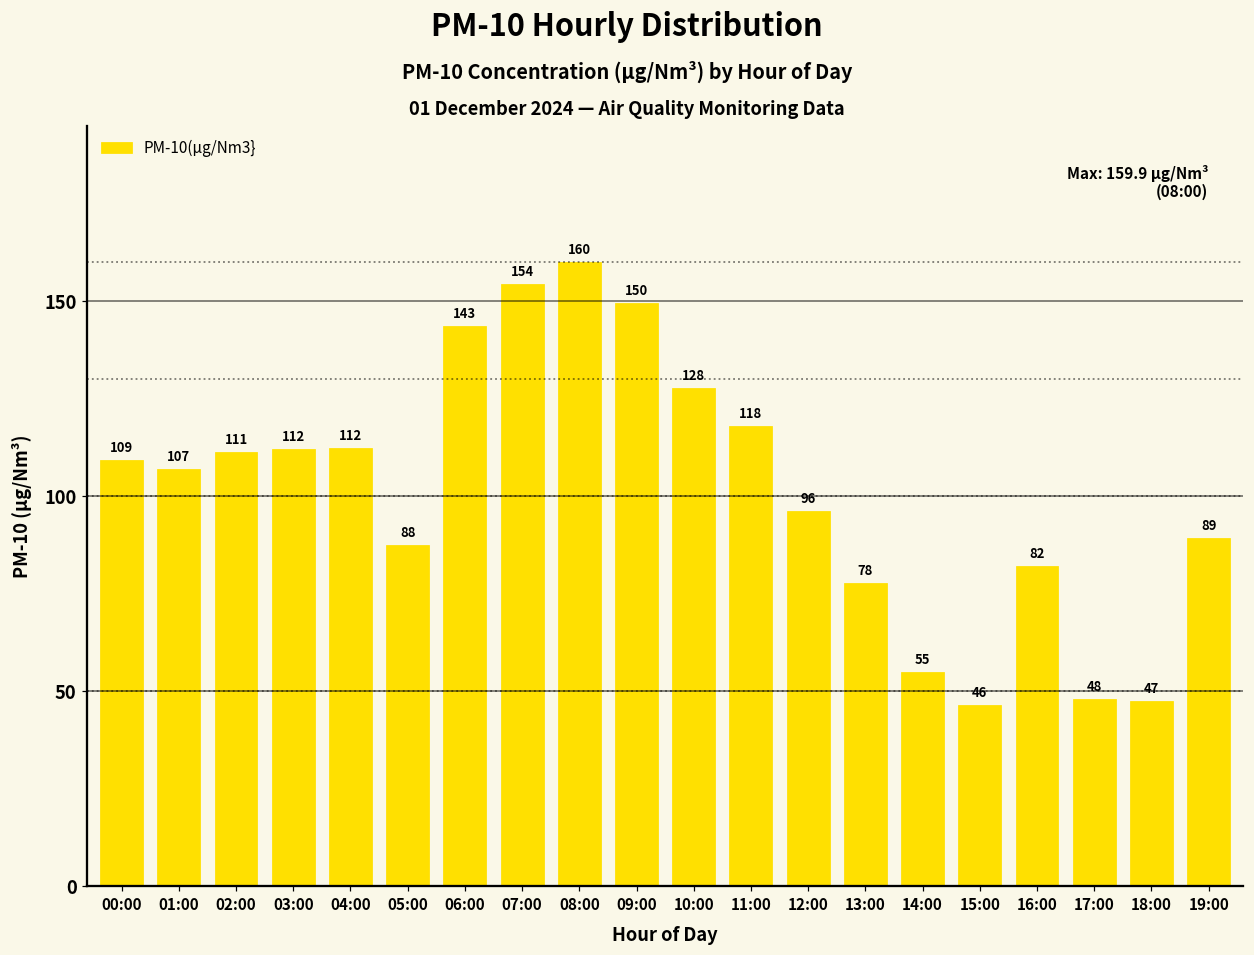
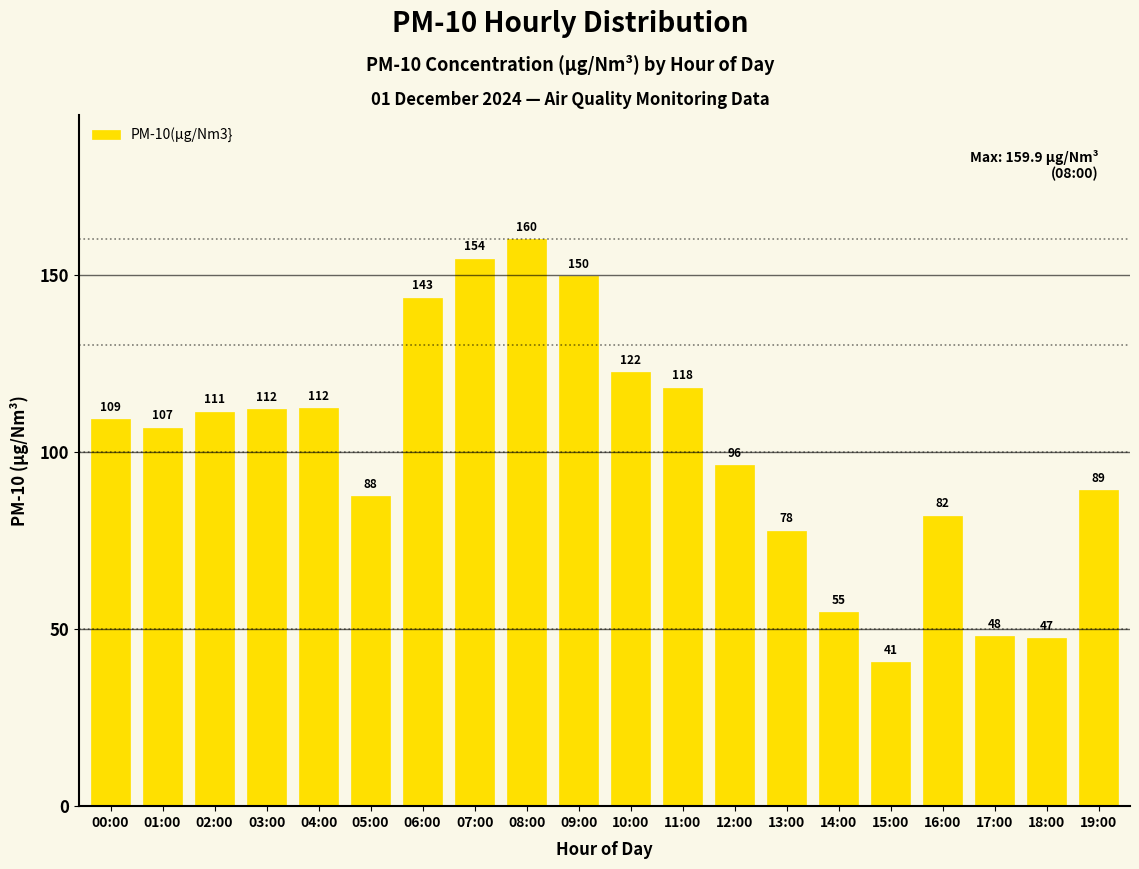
  {
    "00:00": 109,
    "01:00": 107,
    "02:00": 111,
    "03:00": 112,
    "04:00": 112,
    "05:00": 88,
    "06:00": 143,
    "07:00": 154,
    "08:00": 160,
    "09:00": 150,
-   "10:00": 128,
+   "10:00": 122,
    "11:00": 118,
    "12:00": 96,
    "13:00": 78,
    "14:00": 55,
-   "15:00": 46,
+   "15:00": 41,
    "16:00": 82,
    "17:00": 48,
    "18:00": 47,
    "19:00": 89
  }
